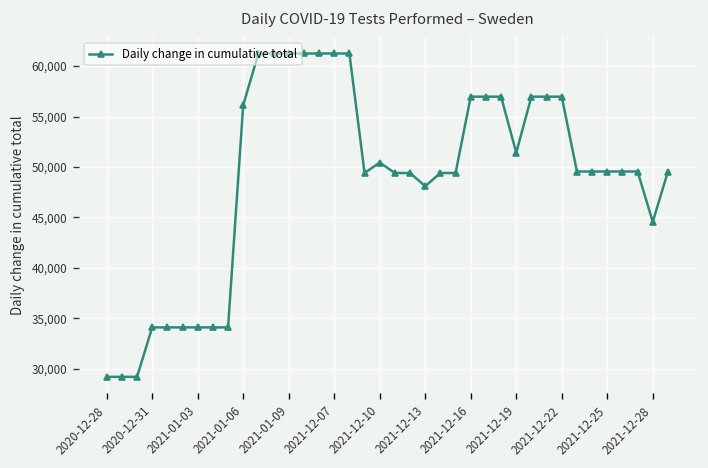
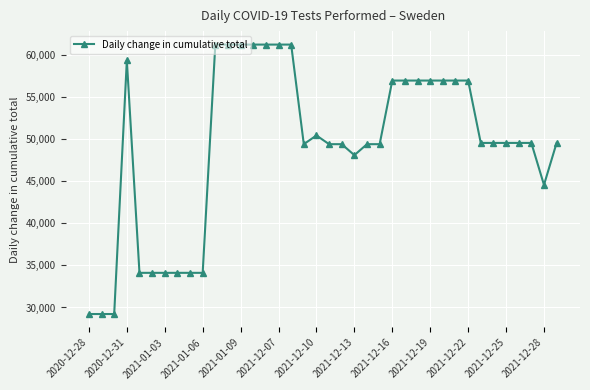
  {
    "2020-12-28": "29,000",
-   "2020-12-31": "34,000",
+   "2020-12-31": "59,000",
    "2021-01-03": "34,000",
-   "2021-01-06": "56,000",
+   "2021-01-06": "34,000",
    "2021-12-07": "61,000",
    "2021-12-10": "50,000",
    "2021-12-13": "48,000",
    "2021-12-16": "57,000",
-   "2021-12-19": "51,000",
+   "2021-12-19": "57,000",
    "2021-12-22": "57,000",
    "2021-12-25": "50,000",
    "2021-12-28": "45,000"
  }
